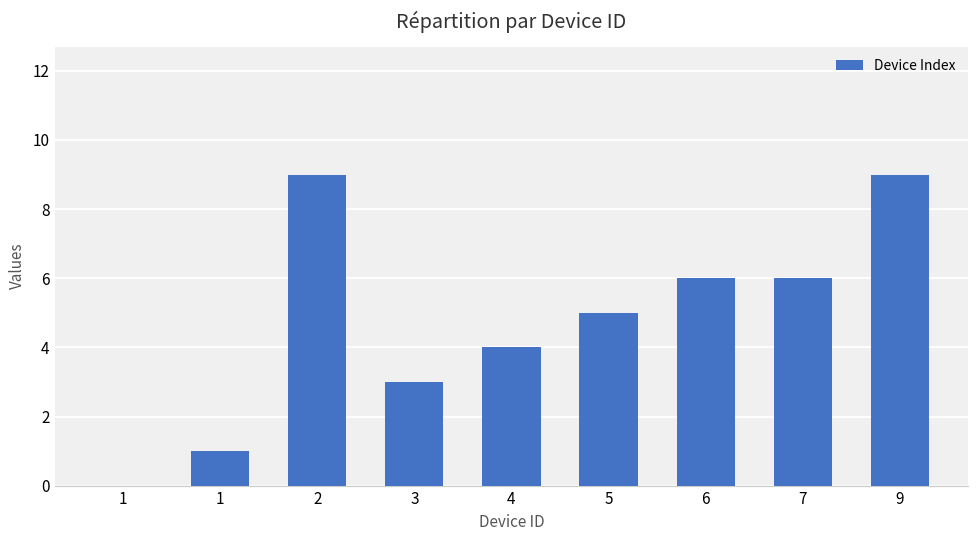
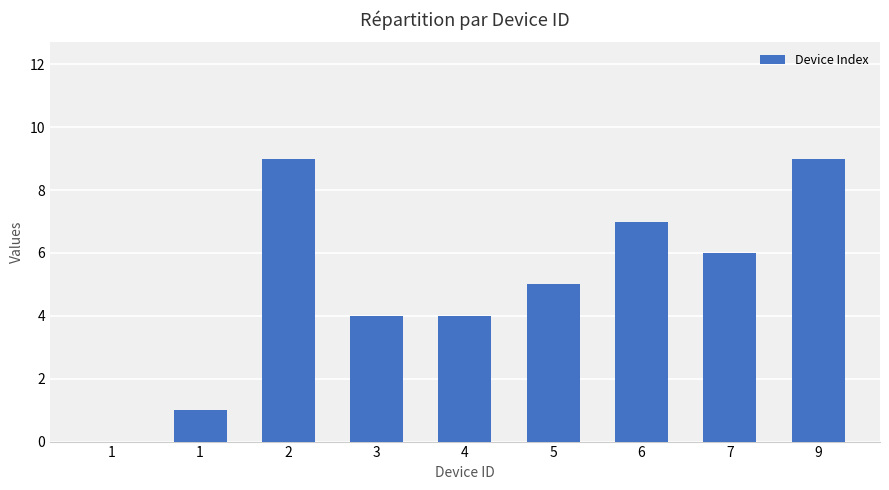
  {
    "2": 9,
-   "3": 3,
+   "3": 4,
    "4": 4,
    "5": 5,
-   "6": 6,
+   "6": 7,
    "7": 6,
    "9": 9
  }
